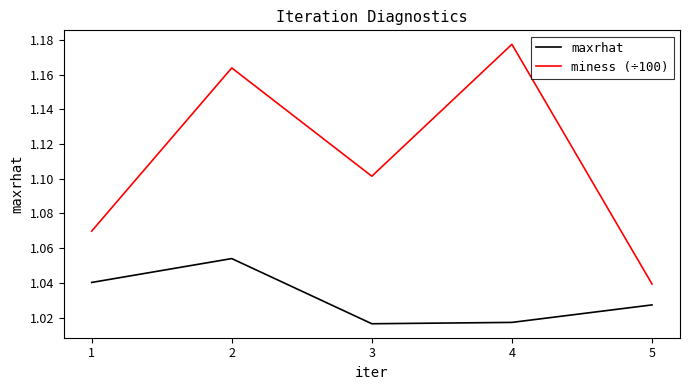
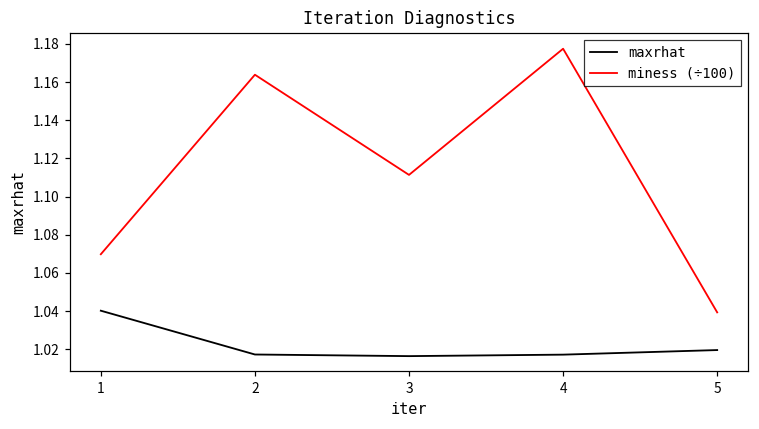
  {
    "maxrhat": {
      "1": 1.040,
-     "2": 1.054,
+     "2": 1.017,
      "3": 1.016,
      "4": 1.017,
-     "5": 1.027
+     "5": 1.020
    },
    "miness (÷100)": {
      "1": 1.070,
      "2": 1.164,
-     "3": 1.101,
+     "3": 1.111,
      "4": 1.177,
      "5": 1.039
    }
  }
